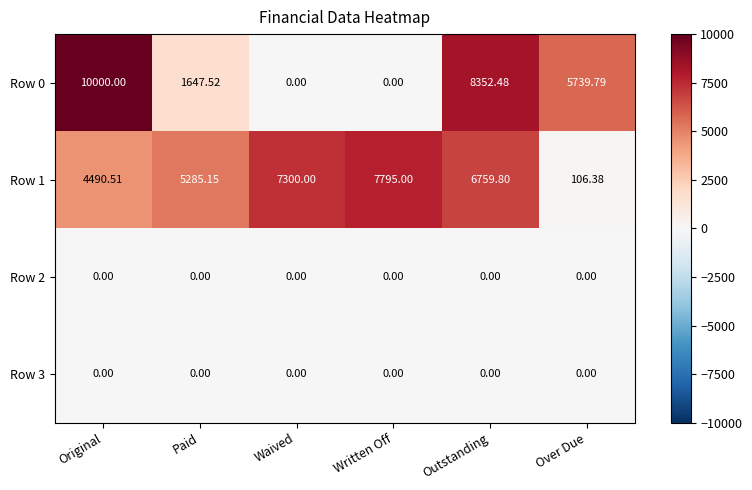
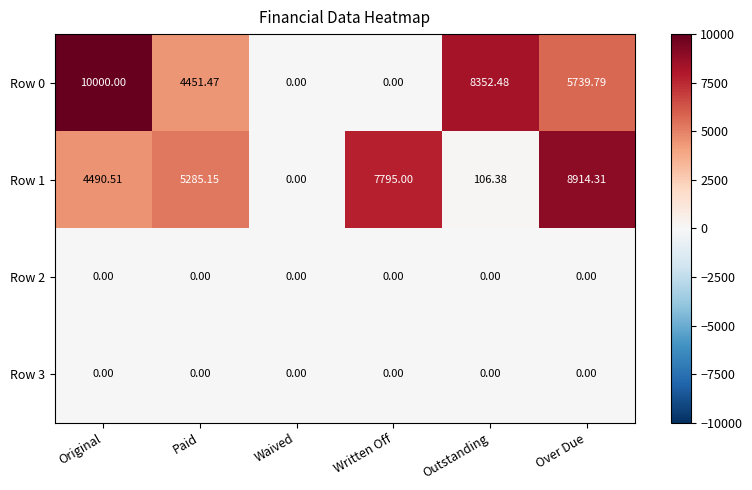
  {
    "Row 0": {
      "Original": 10000.00,
-     "Paid": 1647.52,
+     "Paid": 4451.47,
      "Waived": 0.00,
      "Written Off": 0.00,
      "Outstanding": 8352.48,
      "Over Due": 5739.79
    },
    "Row 1": {
      "Original": 4490.51,
      "Paid": 5285.15,
-     "Waived": 7300.00,
+     "Waived": 0.00,
      "Written Off": 7795.00,
-     "Outstanding": 6759.80,
-     "Over Due": 106.38
+     "Outstanding": 106.38,
+     "Over Due": 8914.31
    },
    "Row 2": {
      "Original": 0.00,
      "Paid": 0.00,
      "Waived": 0.00,
      "Written Off": 0.00,
      "Outstanding": 0.00,
      "Over Due": 0.00
    },
    "Row 3": {
      "Original": 0.00,
      "Paid": 0.00,
      "Waived": 0.00,
      "Written Off": 0.00,
      "Outstanding": 0.00,
      "Over Due": 0.00
    }
  }
